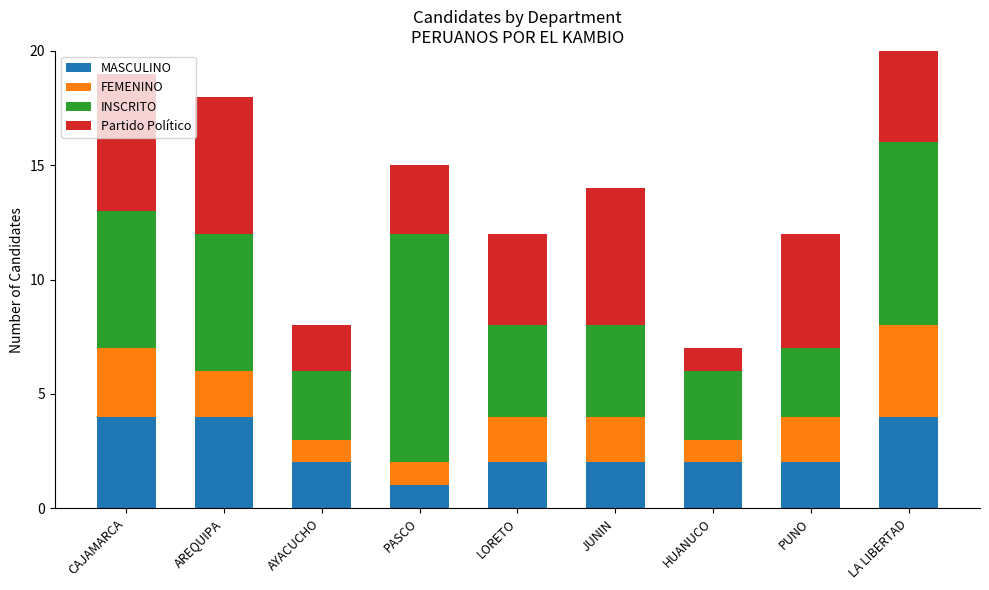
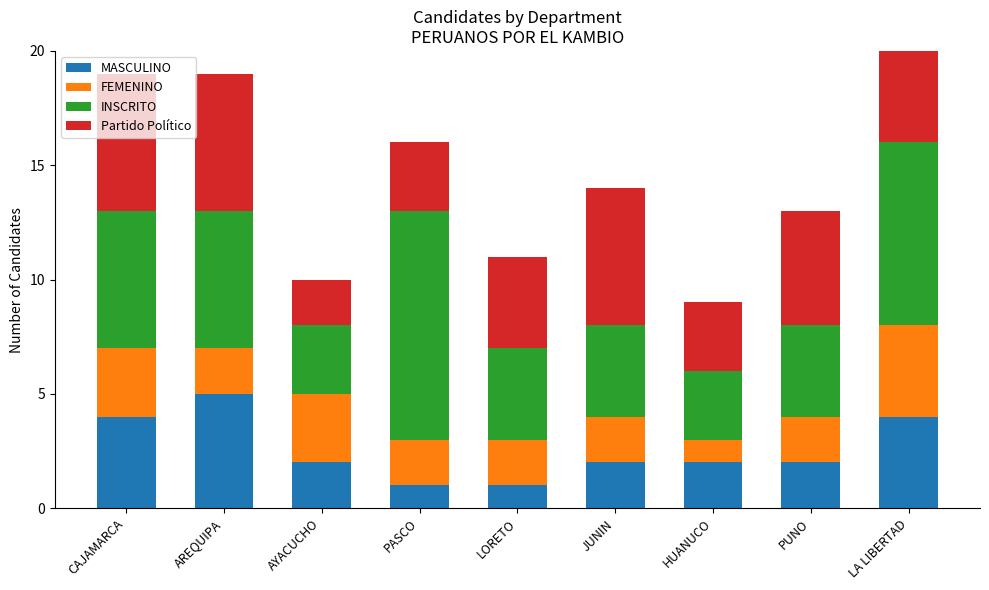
  {
    "MASCULINO": {
      "CAJAMARCA": 4,
-     "AREQUIPA": 4,
+     "AREQUIPA": 5,
      "AYACUCHO": 2,
      "PASCO": 1,
-     "LORETO": 2,
+     "LORETO": 1,
      "JUNIN": 2,
      "HUANUCO": 2,
      "PUNO": 2,
      "LA LIBERTAD": 4
    },
    "FEMENINO": {
      "CAJAMARCA": 3,
      "AREQUIPA": 2,
-     "AYACUCHO": 1,
-     "PASCO": 1,
+     "AYACUCHO": 3,
+     "PASCO": 2,
      "LORETO": 2,
      "JUNIN": 2,
      "HUANUCO": 1,
      "PUNO": 2,
      "LA LIBERTAD": 4
    },
    "INSCRITO": {
      "CAJAMARCA": 6,
      "AREQUIPA": 6,
      "AYACUCHO": 3,
      "PASCO": 10,
      "LORETO": 4,
      "JUNIN": 4,
      "HUANUCO": 3,
-     "PUNO": 3,
+     "PUNO": 4,
      "LA LIBERTAD": 8
    },
    "Partido Político": {
      "AREQUIPA": 6,
      "AYACUCHO": 2,
      "PASCO": 3,
      "LORETO": 4,
      "JUNIN": 6,
-     "HUANUCO": 1,
+     "HUANUCO": 3,
      "PUNO": 5
    }
  }
